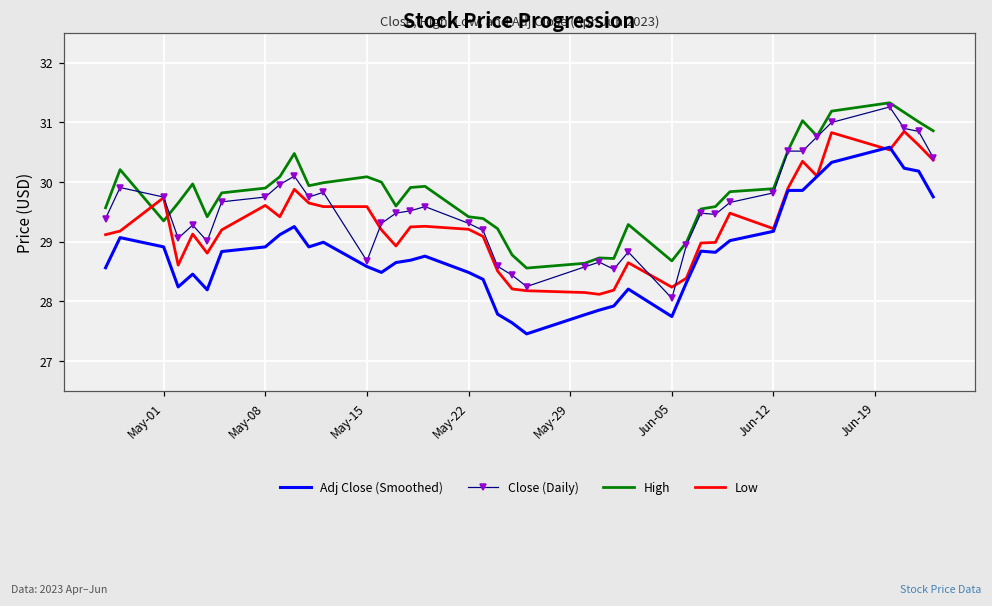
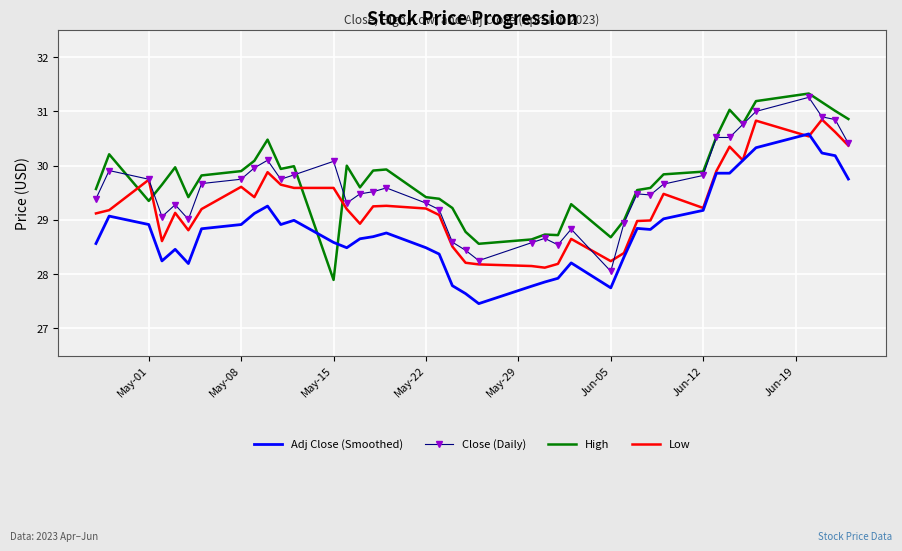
  {
    "Adj Close (Smoothed)": {
      "May-01": 28.9,
      "May-08": 28.9,
      "May-15": 28.6,
      "May-22": 28.5,
      "Jun-05": 27.7
    },
    "Close (Daily)": {
      "May-08": 29.8,
-     "May-15": 28.7,
+     "May-15": 30.1,
      "May-22": 29.3,
      "Jun-05": 28.1,
      "Jun-12": 29.8
    },
    "High": {
      "May-01": 29.4,
      "May-08": 29.9,
-     "May-15": 30.1,
+     "May-15": 27.9,
      "May-22": 29.4,
      "Jun-05": 28.7,
      "Jun-12": 29.9
    },
    "Low": {
      "May-08": 29.6,
      "May-15": 29.6,
      "May-22": 29.2,
      "Jun-05": 28.2
    }
  }
